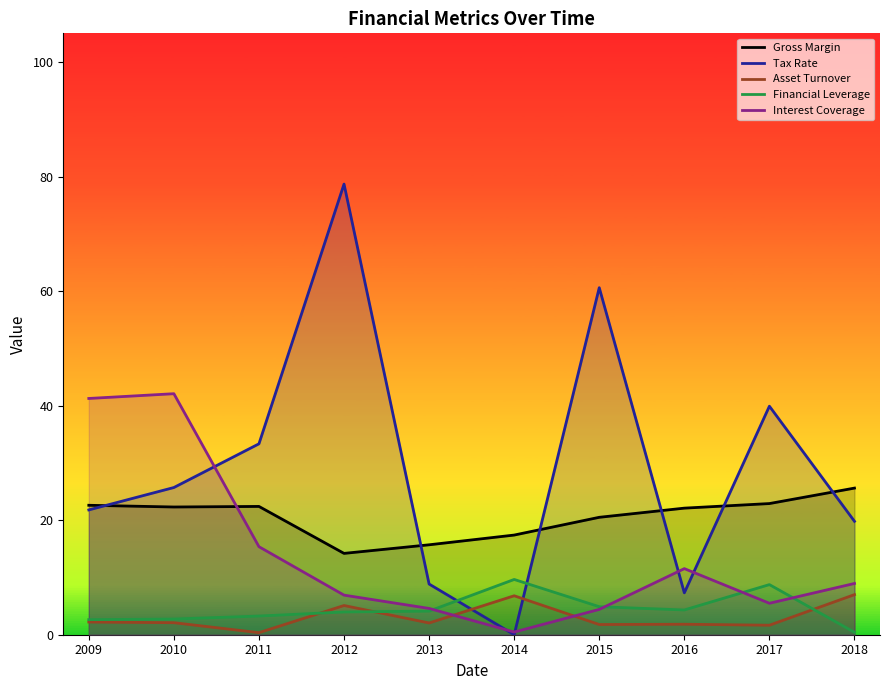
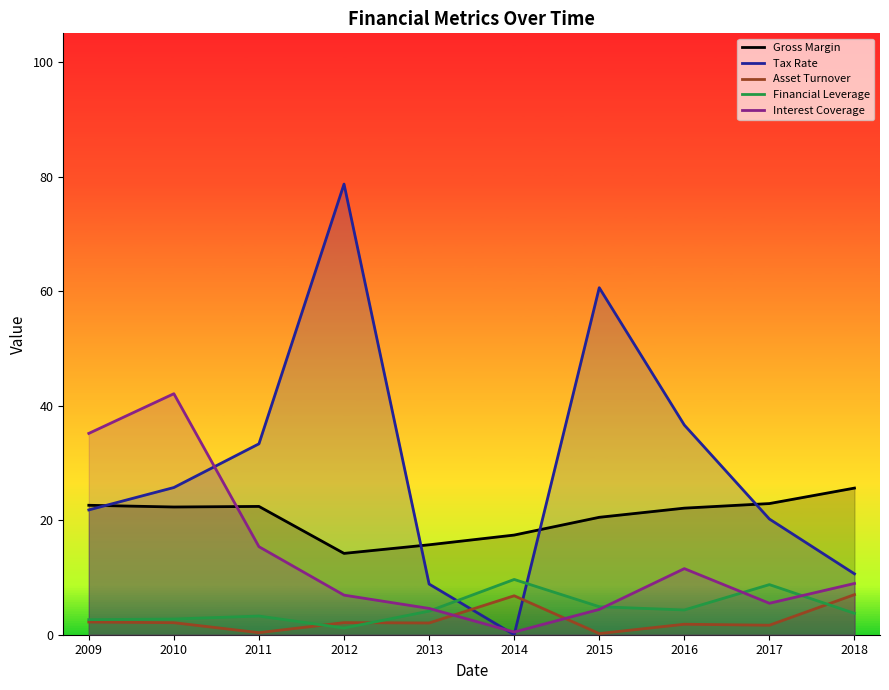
  {
    "Gross Margin": {
      "2009": 23,
      "2010": 22,
      "2011": 22,
      "2012": 14,
      "2013": 16,
      "2014": 17,
      "2015": 21,
      "2016": 22,
      "2017": 23,
      "2018": 26
    },
    "Tax Rate": {
      "2009": 22,
      "2010": 26,
      "2011": 33,
      "2012": 79,
      "2013": 9,
      "2014": 0,
      "2015": 61,
-     "2016": 7,
-     "2017": 40,
-     "2018": 20
+     "2016": 37,
+     "2017": 20,
+     "2018": 11
    },
    "Asset Turnover": {
      "2010": 2,
      "2011": 0,
-     "2012": 5,
+     "2012": 2,
      "2013": 2,
      "2014": 7,
-     "2015": 2,
+     "2015": 0,
      "2016": 2,
      "2017": 2,
      "2018": 7
    },
    "Financial Leverage": {
      "2010": 3,
      "2011": 3,
-     "2012": 4,
+     "2012": 1,
      "2013": 4,
      "2014": 10,
      "2015": 5,
      "2016": 4,
      "2017": 9,
-     "2018": 0
+     "2018": 4
    },
    "Interest Coverage": {
-     "2009": 41,
+     "2009": 35,
      "2010": 42,
      "2011": 15,
      "2012": 7,
      "2013": 5,
      "2014": 0,
      "2015": 4,
      "2016": 12,
      "2017": 5,
      "2018": 9
    }
  }
